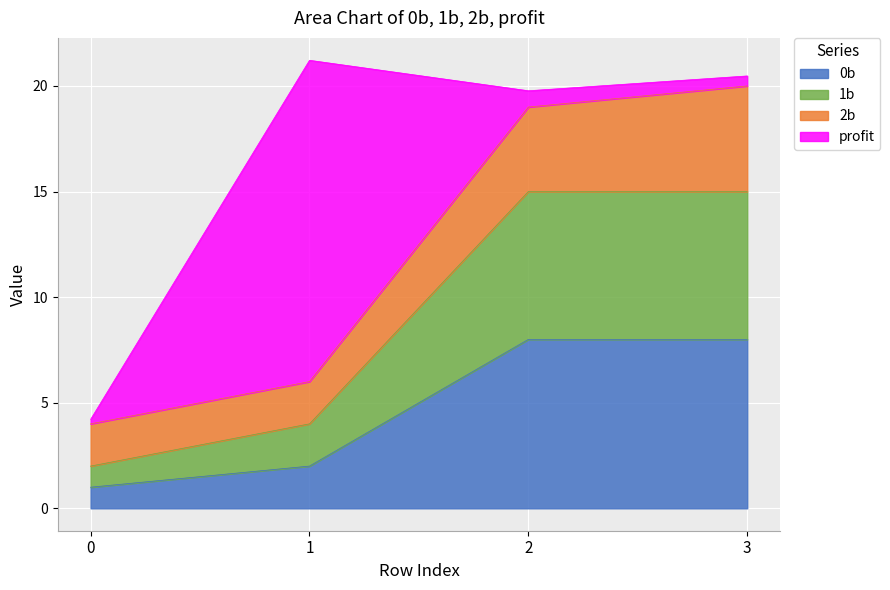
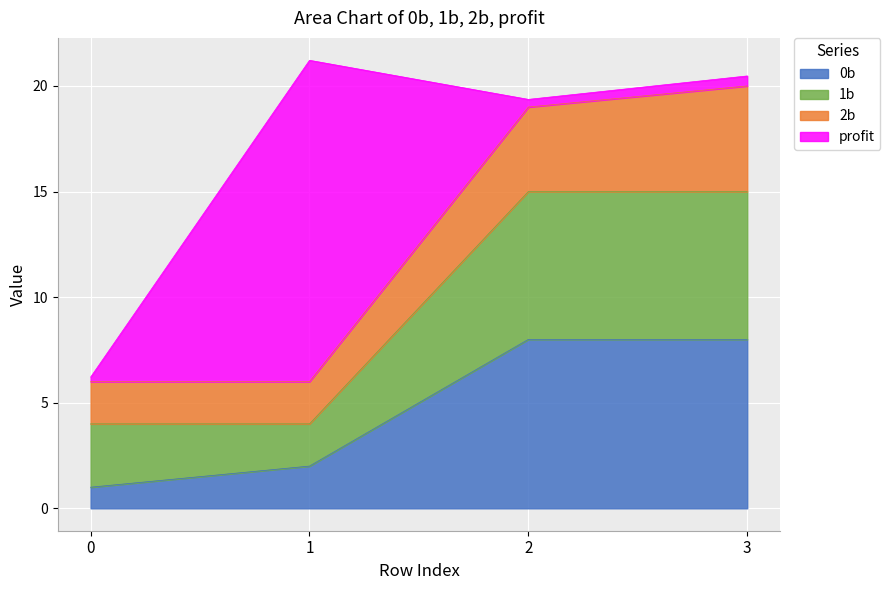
  {
    "0b": {
      "0": 1.0,
      "1": 2.0,
      "2": 8.0,
      "3": 8.0
    },
    "1b": {
-     "0": 1,
+     "0": 3,
      "1": 2,
      "2": 7,
      "3": 7
    },
    "2b": {
      "0": 2.0,
      "1": 2.0,
      "2": 4.0,
      "3": 5.0
    },
    "profit": {
      "0": 0.2,
      "1": 15.2,
-     "2": 0.8,
+     "2": 0.4,
      "3": 0.5
    }
  }
